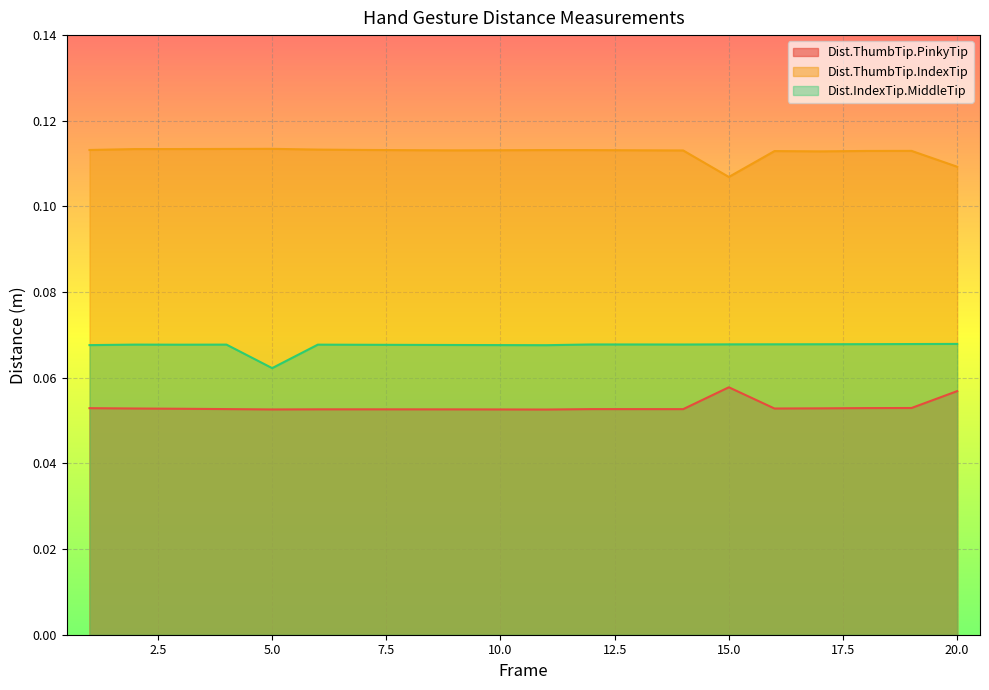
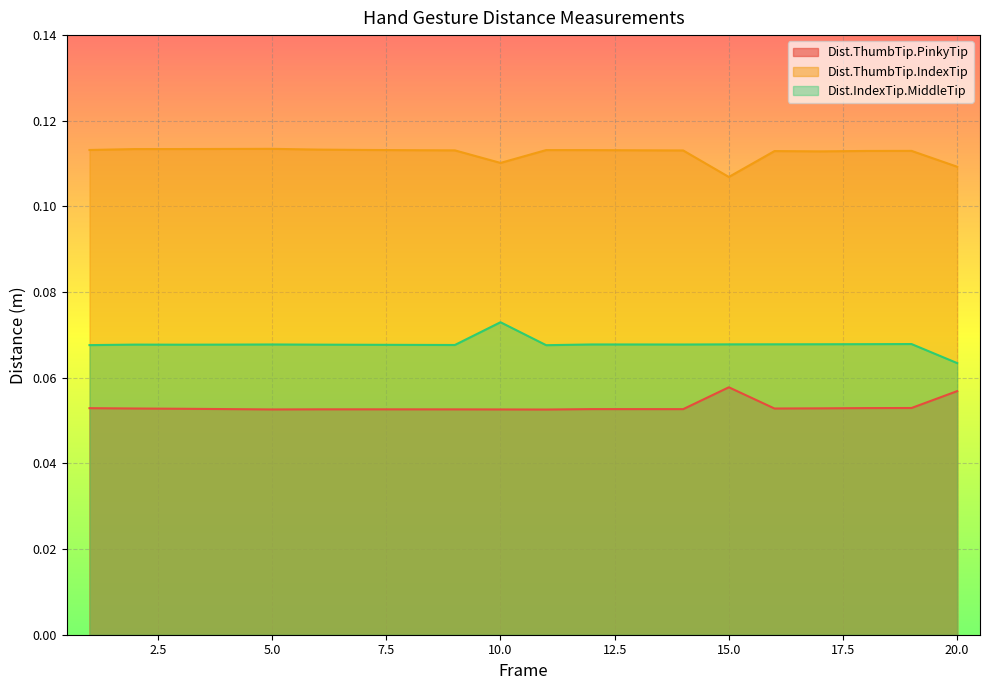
  {
    "Dist.ThumbTip.PinkyTip": {
      "5.0": 0.053,
      "10.0": 0.053,
      "15.0": 0.058,
      "20.0": 0.057
    },
    "Dist.ThumbTip.IndexTip": {
      "5.0": 0.113,
-     "10.0": 0.113,
+     "10.0": 0.110,
      "15.0": 0.107,
      "20.0": 0.109
    },
    "Dist.IndexTip.MiddleTip": {
-     "5.0": 0.062,
-     "10.0": 0.068,
+     "5.0": 0.068,
+     "10.0": 0.073,
      "15.0": 0.068,
-     "20.0": 0.068
+     "20.0": 0.063
    }
  }
